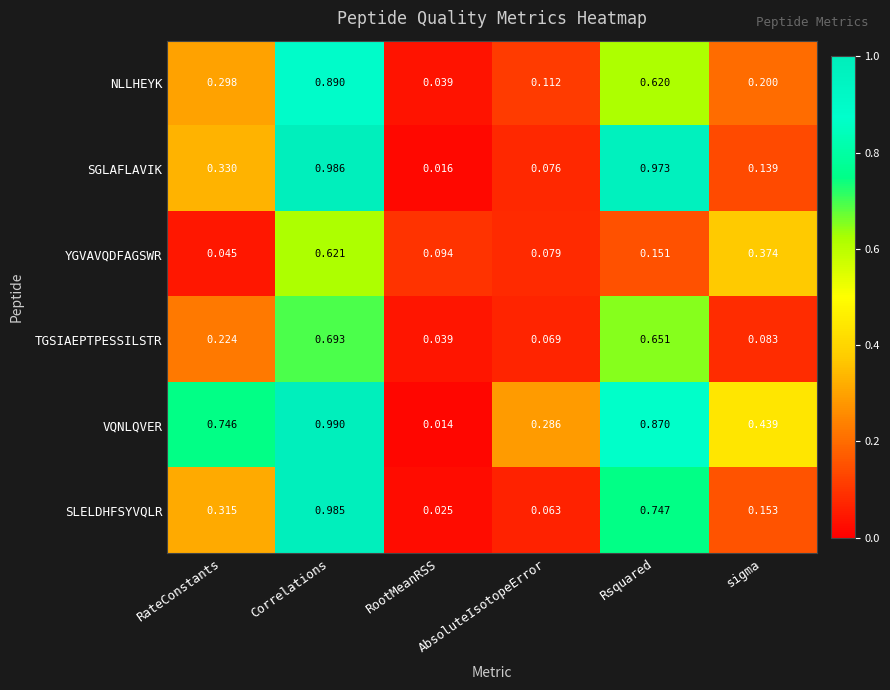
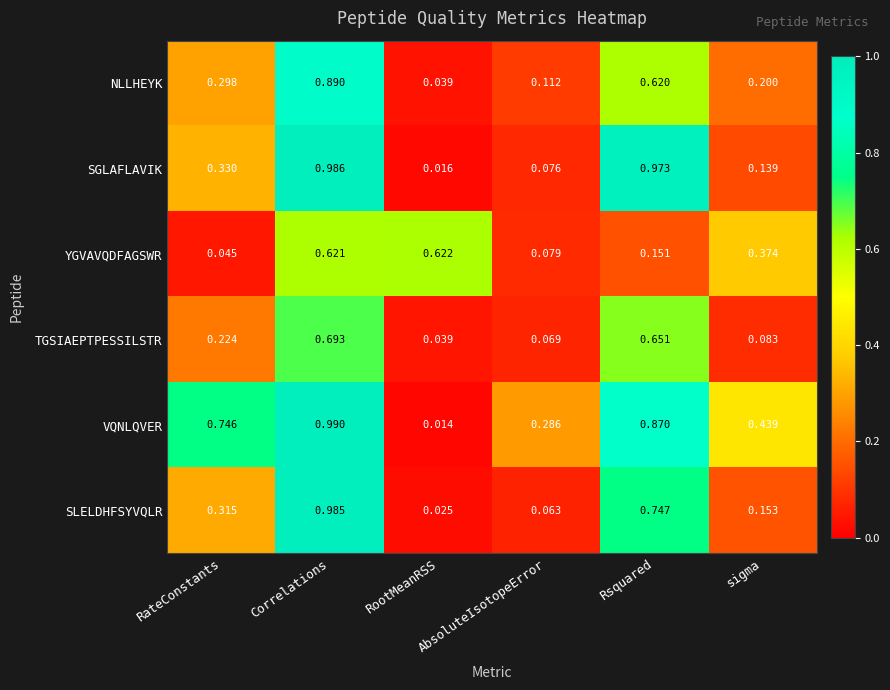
  {
    "NLLHEYK": {
      "RateConstants": 0.298,
      "Correlations": 0.890,
      "RootMeanRSS": 0.039,
      "AbsoluteIsotopeError": 0.112,
      "Rsquared": 0.620,
      "sigma": 0.200
    },
    "SGLAFLAVIK": {
      "RateConstants": 0.330,
      "Correlations": 0.986,
      "RootMeanRSS": 0.016,
      "AbsoluteIsotopeError": 0.076,
      "Rsquared": 0.973,
      "sigma": 0.139
    },
    "YGVAVQDFAGSWR": {
      "RateConstants": 0.045,
      "Correlations": 0.621,
-     "RootMeanRSS": 0.094,
+     "RootMeanRSS": 0.622,
      "AbsoluteIsotopeError": 0.079,
      "Rsquared": 0.151,
      "sigma": 0.374
    },
    "TGSIAEPTPESSILSTR": {
      "RateConstants": 0.224,
      "Correlations": 0.693,
      "RootMeanRSS": 0.039,
      "AbsoluteIsotopeError": 0.069,
      "Rsquared": 0.651,
      "sigma": 0.083
    },
    "VQNLQVER": {
      "RateConstants": 0.746,
      "Correlations": 0.990,
      "RootMeanRSS": 0.014,
      "AbsoluteIsotopeError": 0.286,
      "Rsquared": 0.870,
      "sigma": 0.439
    },
    "SLELDHFSYVQLR": {
      "RateConstants": 0.315,
      "Correlations": 0.985,
      "RootMeanRSS": 0.025,
      "AbsoluteIsotopeError": 0.063,
      "Rsquared": 0.747,
      "sigma": 0.153
    }
  }
